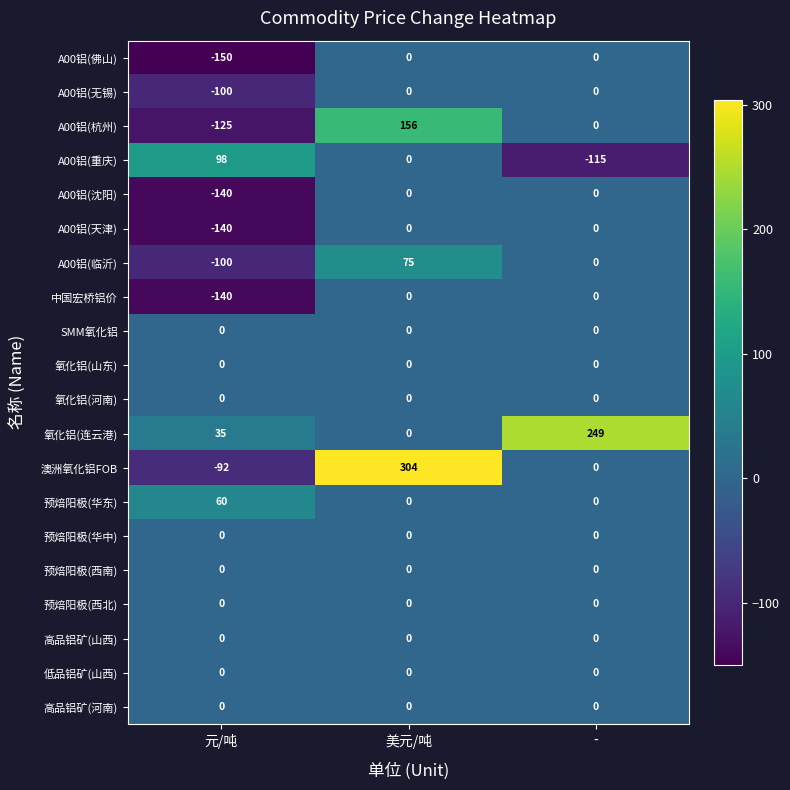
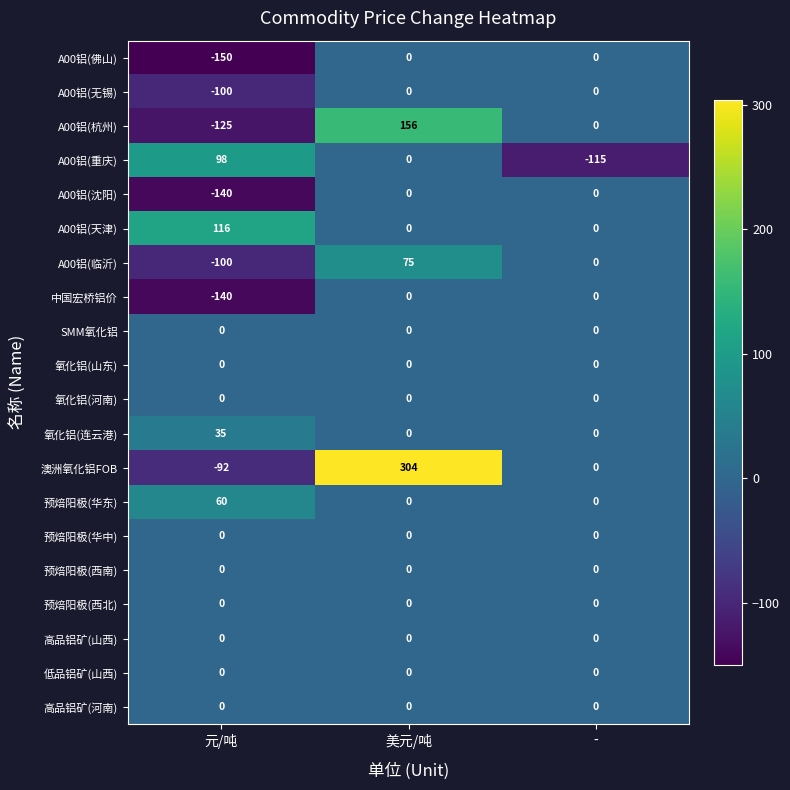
  {
    "A00铝(佛山)": {
      "元/吨": -150,
      "美元/吨": 0,
      "-": 0
    },
    "A00铝(无锡)": {
      "元/吨": -100,
      "美元/吨": 0,
      "-": 0
    },
    "A00铝(杭州)": {
      "元/吨": -125,
      "美元/吨": 156,
      "-": 0
    },
    "A00铝(重庆)": {
      "元/吨": 98,
      "美元/吨": 0,
      "-": -115
    },
    "A00铝(沈阳)": {
      "元/吨": -140,
      "美元/吨": 0,
      "-": 0
    },
    "A00铝(天津)": {
-     "元/吨": -140,
+     "元/吨": 116,
      "美元/吨": 0,
      "-": 0
    },
    "A00铝(临沂)": {
      "元/吨": -100,
      "美元/吨": 75,
      "-": 0
    },
    "中国宏桥铝价": {
      "元/吨": -140,
      "美元/吨": 0,
      "-": 0
    },
    "SMM氧化铝": {
      "元/吨": 0,
      "美元/吨": 0,
      "-": 0
    },
    "氧化铝(山东)": {
      "元/吨": 0,
      "美元/吨": 0,
      "-": 0
    },
    "氧化铝(河南)": {
      "元/吨": 0,
      "美元/吨": 0,
      "-": 0
    },
    "氧化铝(连云港)": {
      "元/吨": 35,
      "美元/吨": 0,
-     "-": 249
+     "-": 0
    },
    "澳洲氧化铝FOB": {
      "元/吨": -92,
      "美元/吨": 304,
      "-": 0
    },
    "预焙阳极(华东)": {
      "元/吨": 60,
      "美元/吨": 0,
      "-": 0
    },
    "预焙阳极(华中)": {
      "元/吨": 0,
      "美元/吨": 0,
      "-": 0
    },
    "预焙阳极(西南)": {
      "元/吨": 0,
      "美元/吨": 0,
      "-": 0
    },
    "预焙阳极(西北)": {
      "元/吨": 0,
      "美元/吨": 0,
      "-": 0
    },
    "高品铝矿(山西)": {
      "元/吨": 0,
      "美元/吨": 0,
      "-": 0
    },
    "低品铝矿(山西)": {
      "元/吨": 0,
      "美元/吨": 0,
      "-": 0
    },
    "高品铝矿(河南)": {
      "元/吨": 0,
      "美元/吨": 0,
      "-": 0
    }
  }
